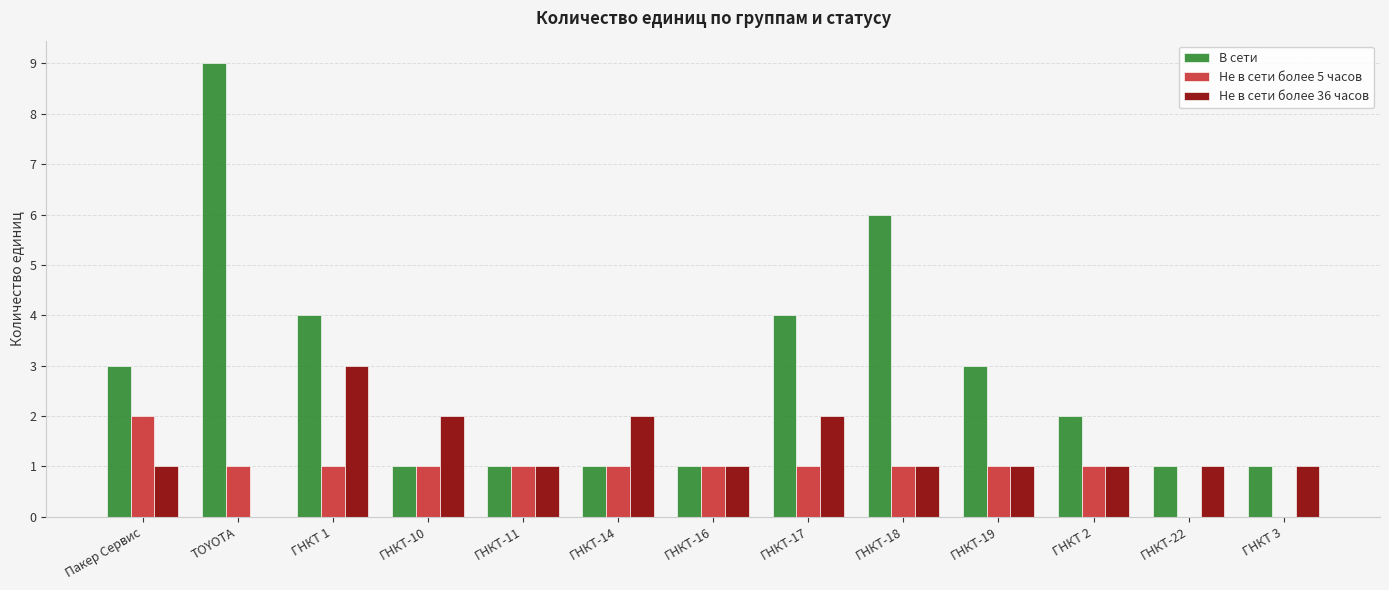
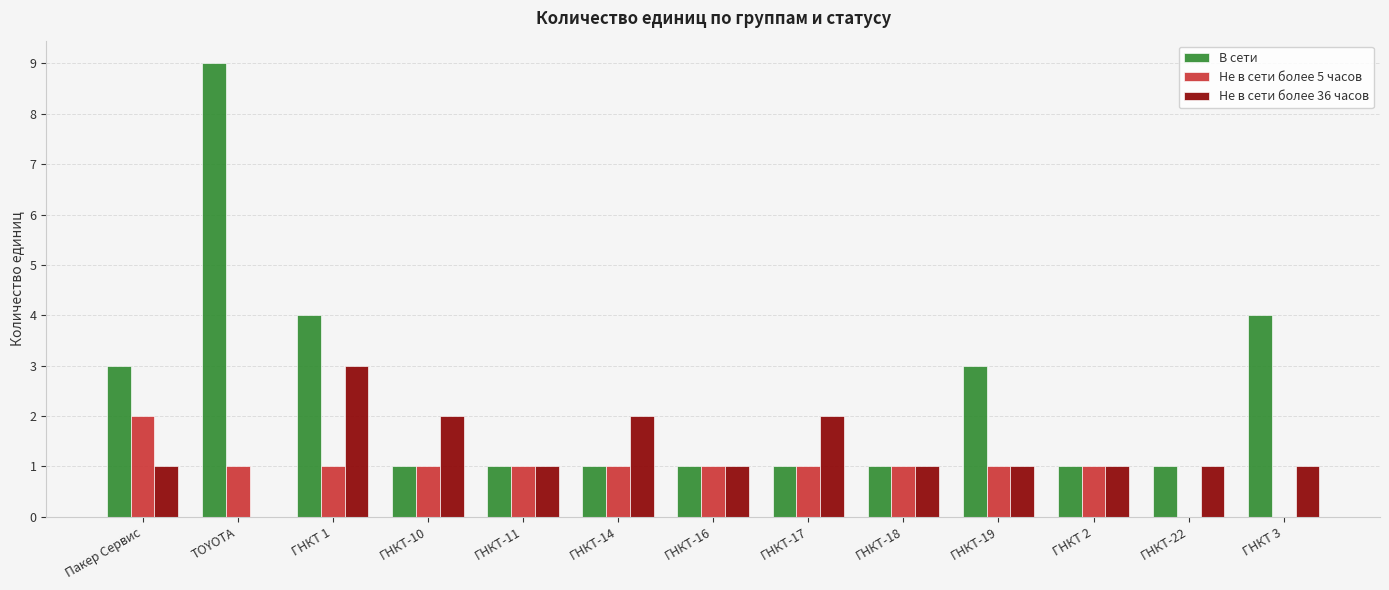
  {
    "В сети": {
      "Пакер Сервис": 3,
      "TOYOTA": 9,
      "ГНКТ 1": 4,
      "ГНКТ-10": 1,
      "ГНКТ-11": 1,
      "ГНКТ-14": 1,
      "ГНКТ-16": 1,
-     "ГНКТ-17": 4,
-     "ГНКТ-18": 6,
+     "ГНКТ-17": 1,
+     "ГНКТ-18": 1,
      "ГНКТ-19": 3,
-     "ГНКТ 2": 2,
+     "ГНКТ 2": 1,
      "ГНКТ-22": 1,
-     "ГНКТ 3": 1
+     "ГНКТ 3": 4
    },
    "Не в сети более 5 часов": {
      "Пакер Сервис": 2,
      "TOYOTA": 1,
      "ГНКТ 1": 1,
      "ГНКТ-10": 1,
      "ГНКТ-11": 1,
      "ГНКТ-14": 1,
      "ГНКТ-16": 1,
      "ГНКТ-17": 1,
      "ГНКТ-18": 1,
      "ГНКТ-19": 1,
      "ГНКТ 2": 1,
      "ГНКТ-22": 0,
      "ГНКТ 3": 0
    },
    "Не в сети более 36 часов": {
      "Пакер Сервис": 1,
      "TOYOTA": 0,
      "ГНКТ 1": 3,
      "ГНКТ-10": 2,
      "ГНКТ-11": 1,
      "ГНКТ-14": 2,
      "ГНКТ-16": 1,
      "ГНКТ-17": 2,
      "ГНКТ-18": 1,
      "ГНКТ-19": 1,
      "ГНКТ 2": 1,
      "ГНКТ-22": 1,
      "ГНКТ 3": 1
    }
  }
